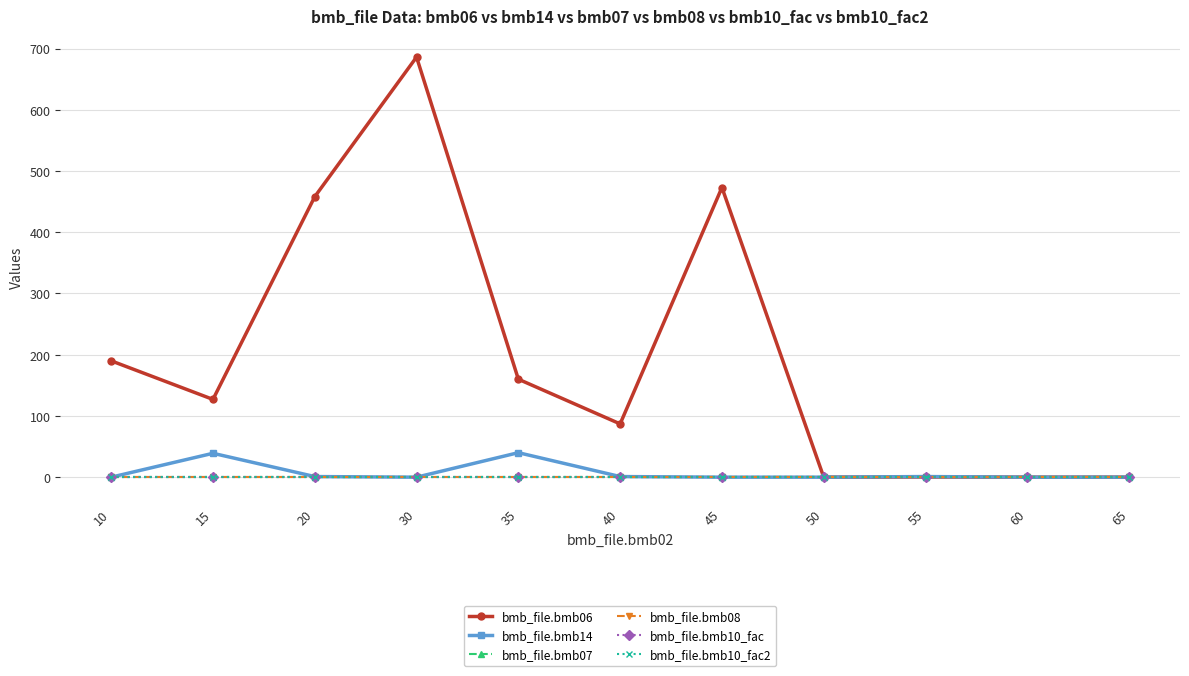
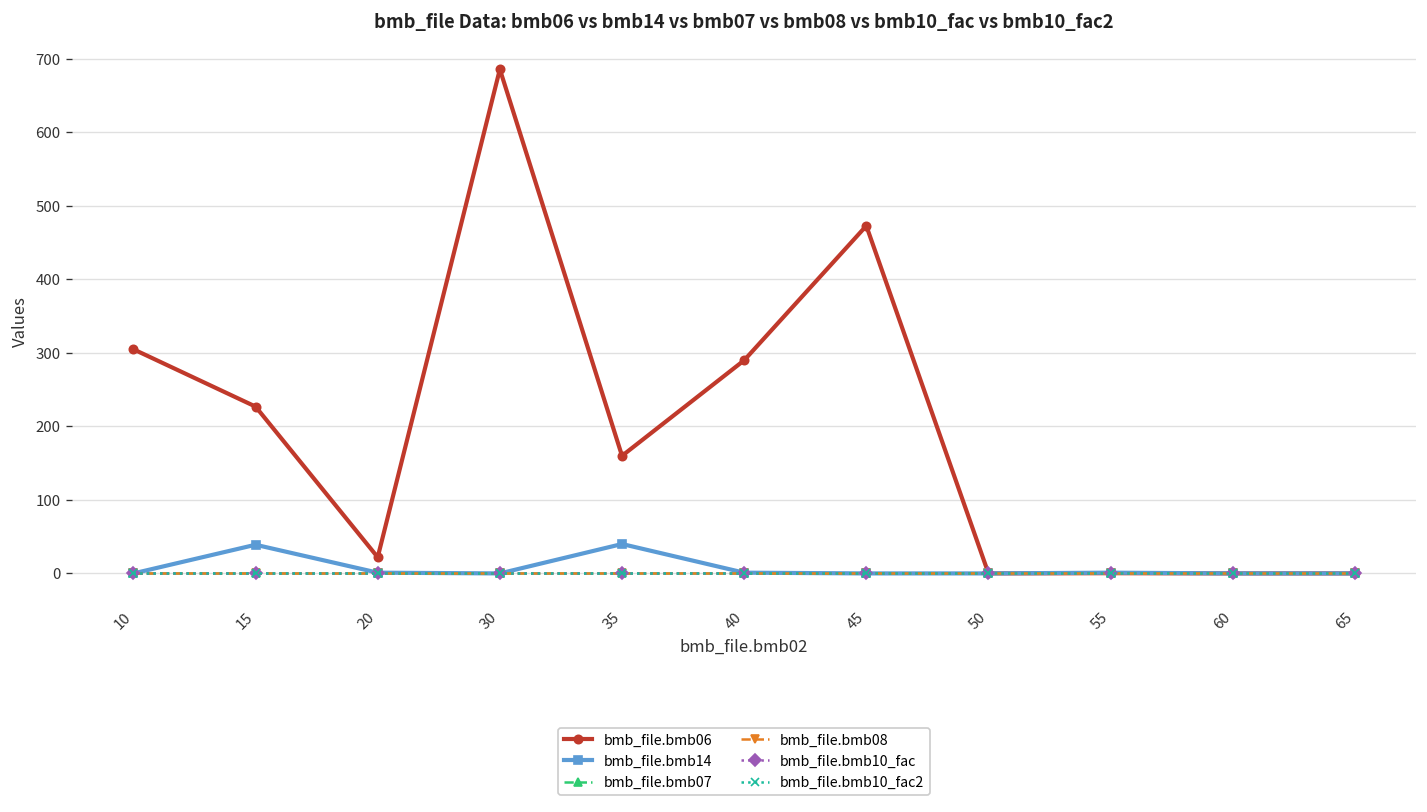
  {
    "bmb_file.bmb06": {
-     "10": 190,
-     "15": 130,
-     "20": 460,
+     "10": 310,
+     "15": 230,
+     "20": 20,
      "30": 690,
      "35": 160,
-     "40": 90,
+     "40": 290,
      "45": 470
    },
    "bmb_file.bmb14": {
      "15": 40,
      "35": 40
    }
  }
